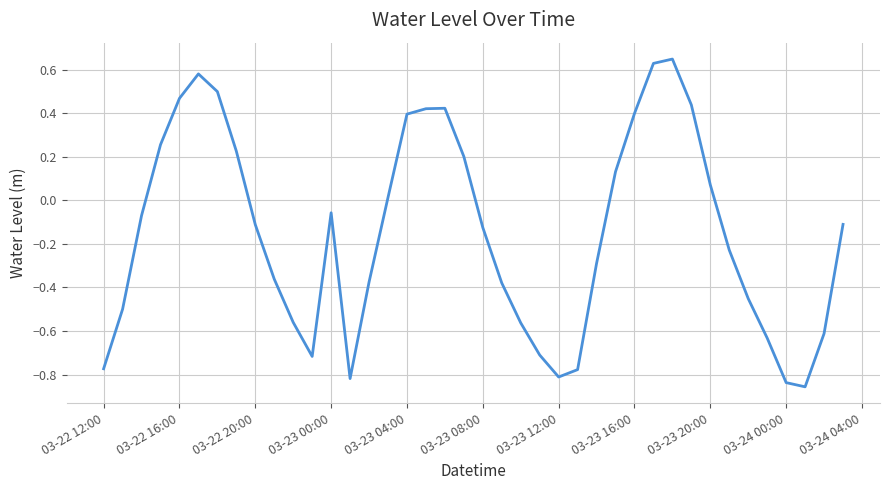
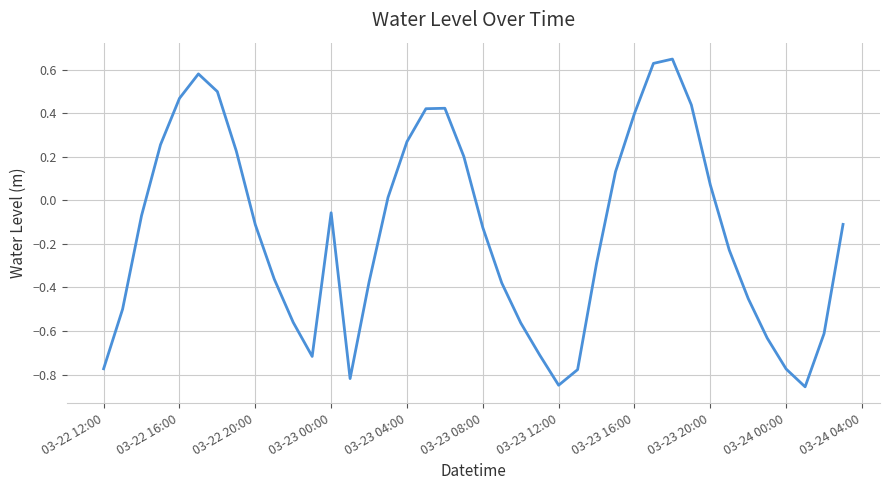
  {
    "03-22 12:00": -0.77,
    "03-22 16:00": 0.47,
    "03-22 20:00": -0.11,
    "03-23 00:00": -0.06,
-   "03-23 04:00": 0.40,
+   "03-23 04:00": 0.27,
    "03-23 08:00": -0.12,
-   "03-23 12:00": -0.81,
+   "03-23 12:00": -0.85,
    "03-23 16:00": 0.40,
    "03-23 20:00": 0.07,
-   "03-24 00:00": -0.84
+   "03-24 00:00": -0.77
  }
